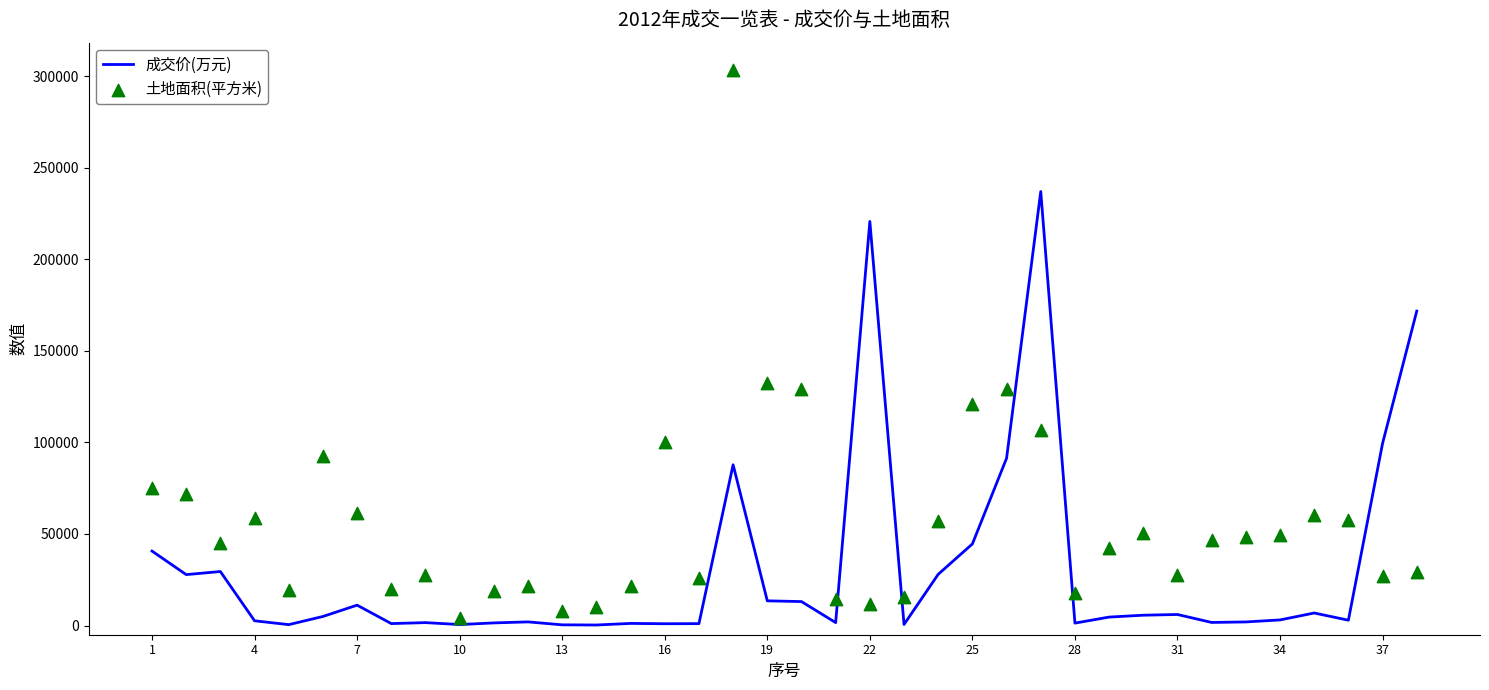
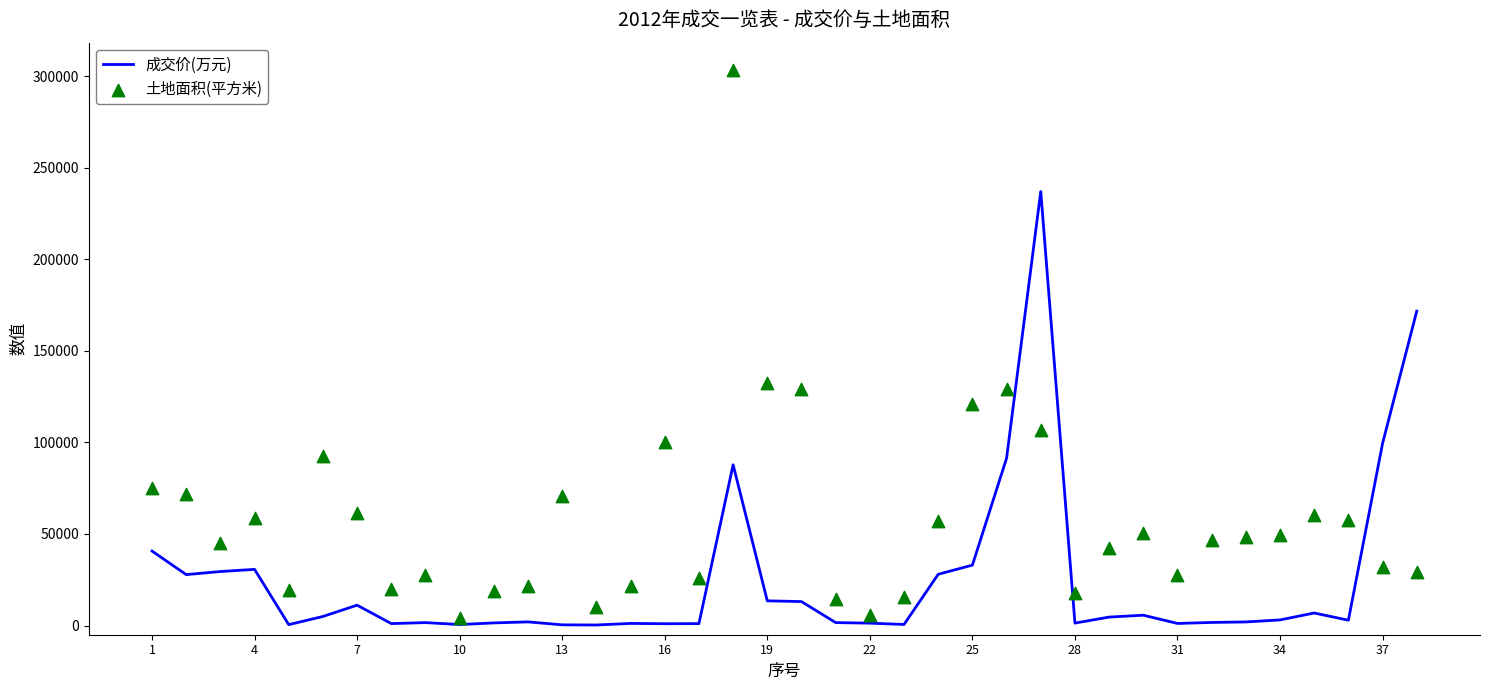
  {
    "成交价(万元)": {
      "1": 41000,
-     "4": 3000,
+     "4": 31000,
      "7": 11000,
      "10": 1000,
      "13": 0,
      "16": 1000,
      "19": 14000,
-     "22": 221000,
-     "25": 45000,
+     "22": 1000,
+     "25": 33000,
      "28": 1000,
-     "31": 6000,
+     "31": 1000,
      "34": 3000,
      "37": 100000
    },
    "土地面积(平方米)": {
-     "13": 8000,
-     "22": 12000,
-     "37": 27000
+     "13": 71000,
+     "22": 6000,
+     "37": 32000
    }
  }
